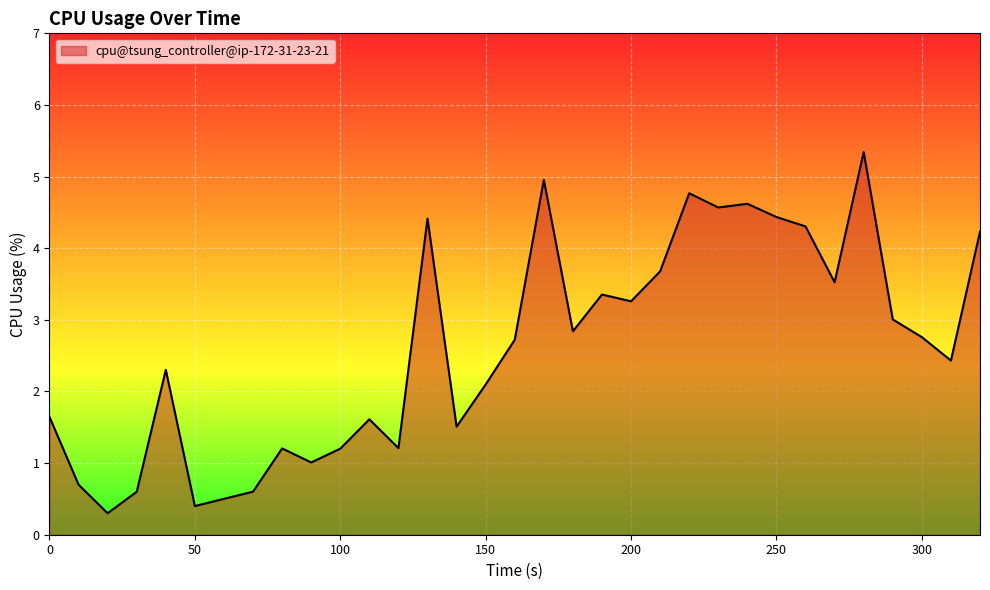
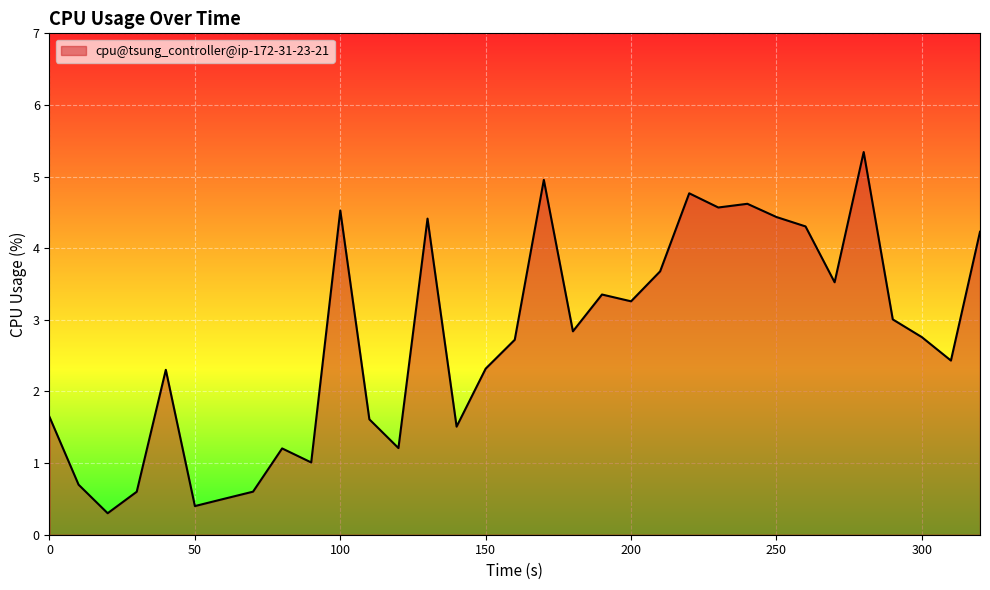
  {
    "0": 1.6,
    "50": 0.4,
-   "100": 1.2,
-   "150": 2.1,
+   "100": 4.5,
+   "150": 2.3,
    "200": 3.3,
    "250": 4.4,
    "300": 2.8
  }
